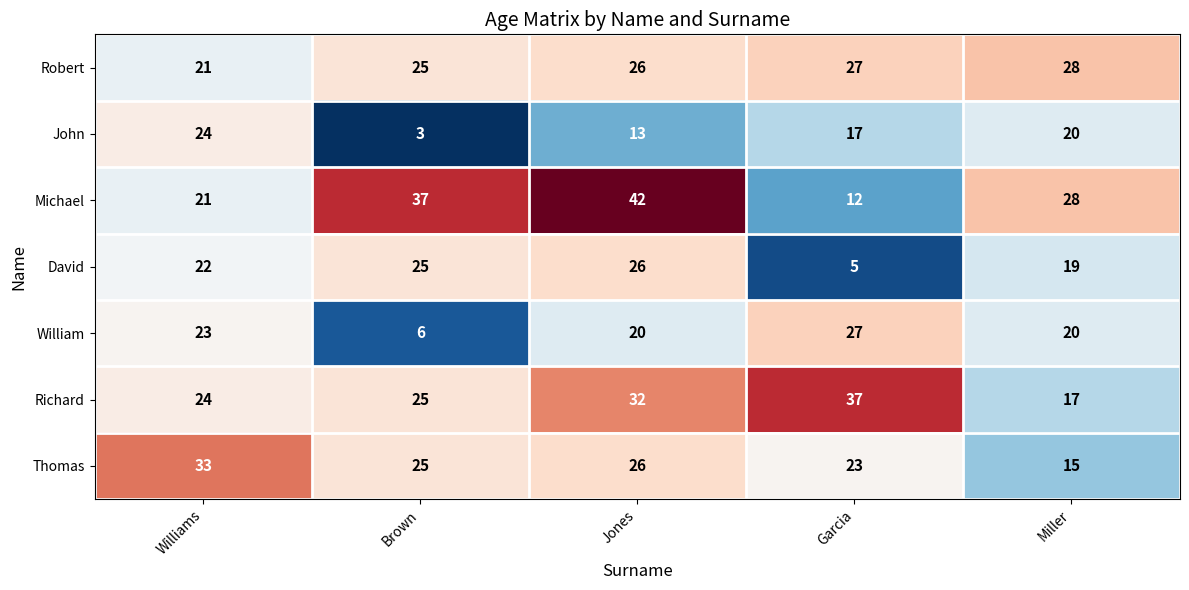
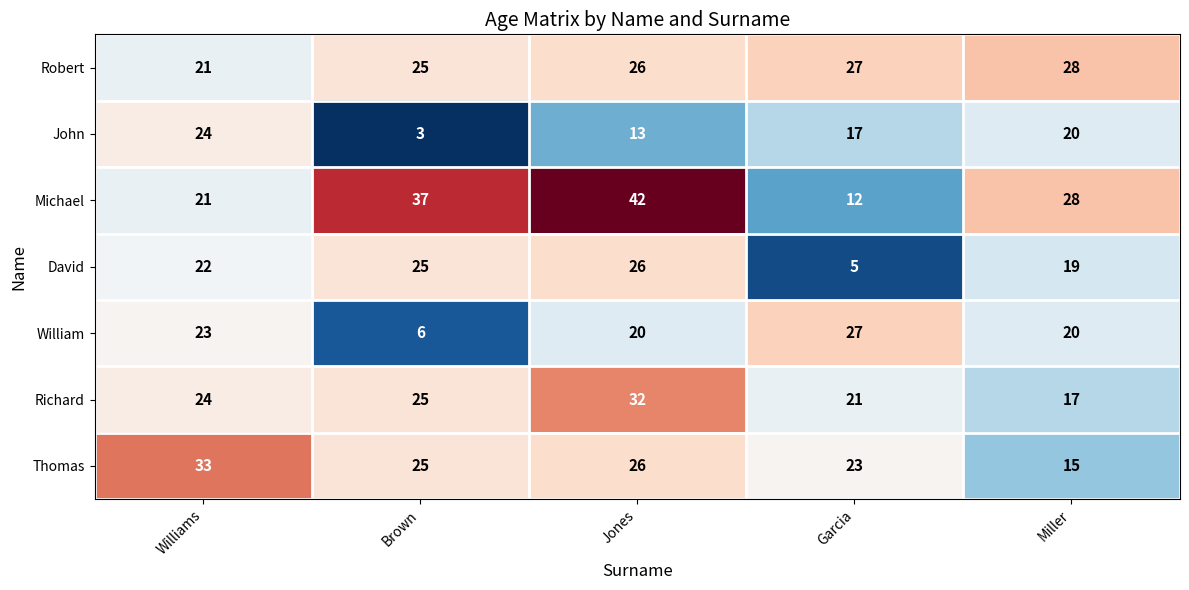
  {
    "Robert": {
      "Williams": 21,
      "Brown": 25,
      "Jones": 26,
      "Garcia": 27,
      "Miller": 28
    },
    "John": {
      "Williams": 24,
      "Brown": 3,
      "Jones": 13,
      "Garcia": 17,
      "Miller": 20
    },
    "Michael": {
      "Williams": 21,
      "Brown": 37,
      "Jones": 42,
      "Garcia": 12,
      "Miller": 28
    },
    "David": {
      "Williams": 22,
      "Brown": 25,
      "Jones": 26,
      "Garcia": 5,
      "Miller": 19
    },
    "William": {
      "Williams": 23,
      "Brown": 6,
      "Jones": 20,
      "Garcia": 27,
      "Miller": 20
    },
    "Richard": {
      "Williams": 24,
      "Brown": 25,
      "Jones": 32,
-     "Garcia": 37,
+     "Garcia": 21,
      "Miller": 17
    },
    "Thomas": {
      "Williams": 33,
      "Brown": 25,
      "Jones": 26,
      "Garcia": 23,
      "Miller": 15
    }
  }
